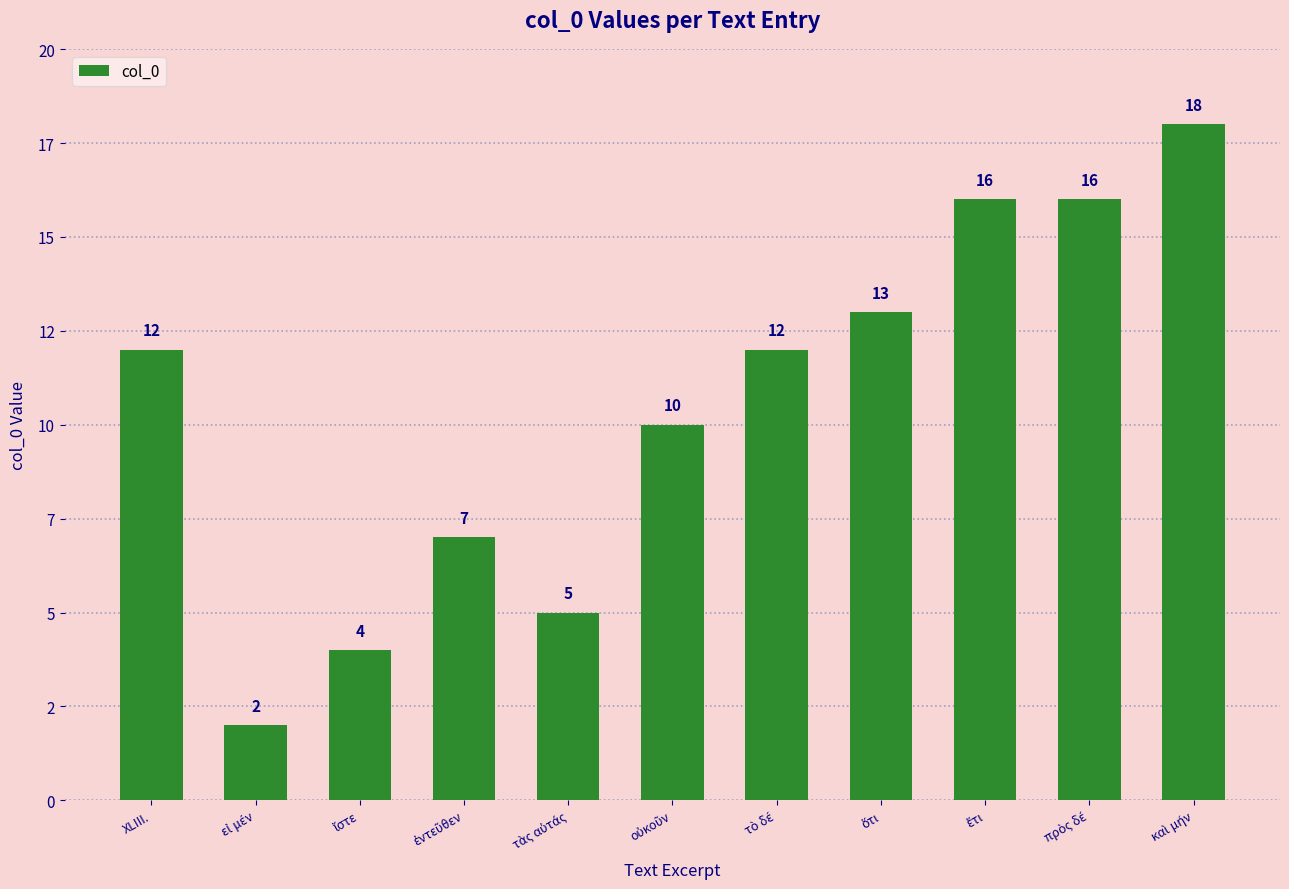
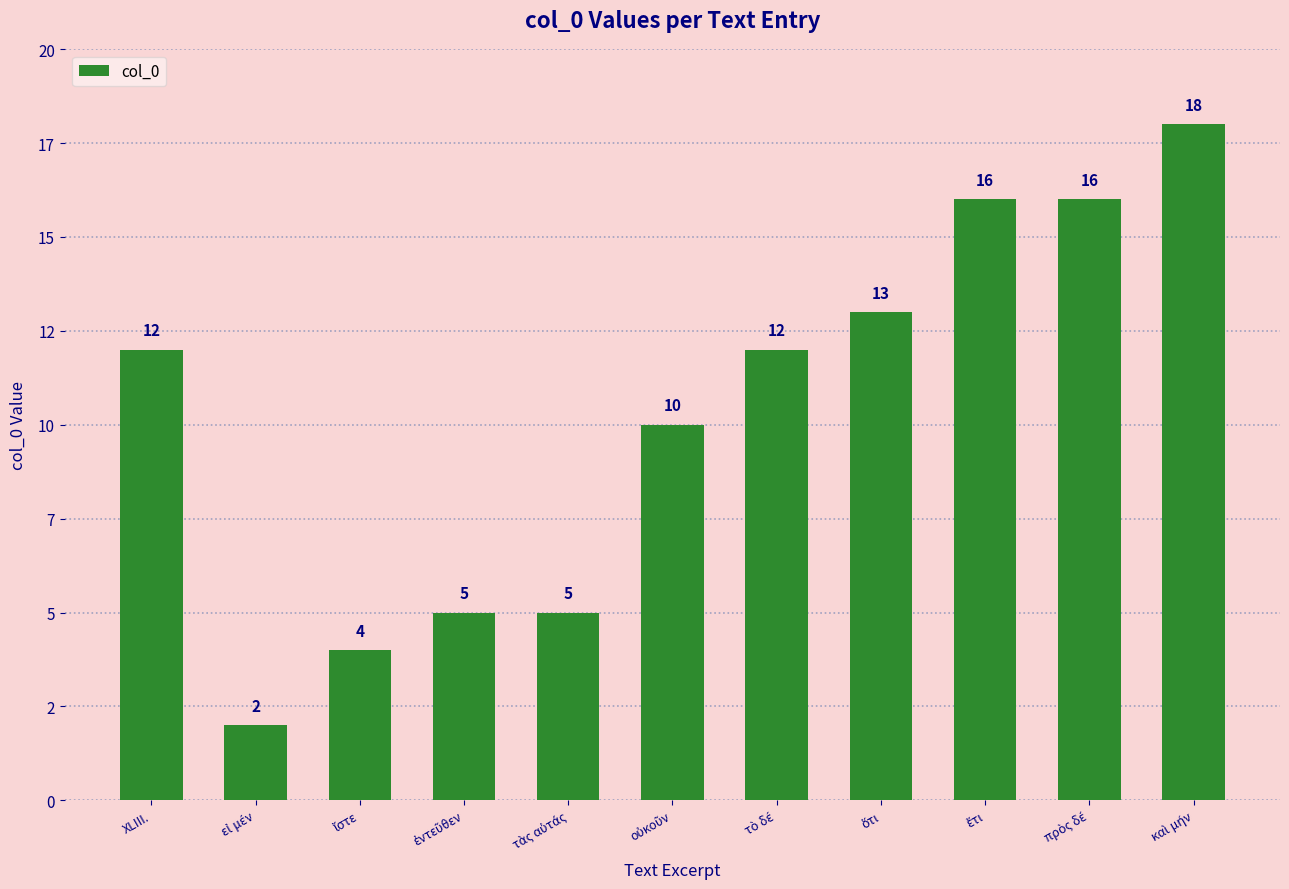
  {
    "XLIII.": 12,
    "εἰ μέν": 2,
    "ἴστε": 4,
-   "ἐντεῦθεν": 7,
+   "ἐντεῦθεν": 5,
    "τὰς αὐτάς": 5,
    "οὐκοῦν": 10,
    "τὸ δέ": 12,
    "ὅτι": 13,
    "ἔτι": 16,
    "πρὸς δέ": 16,
    "καὶ μήν": 18
  }
